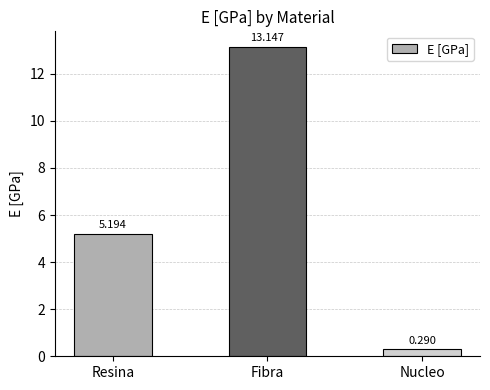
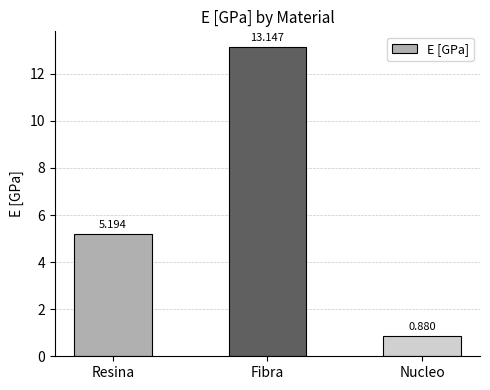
  {
    "Resina": 5.194,
    "Fibra": 13.147,
-   "Nucleo": 0.290
+   "Nucleo": 0.880
  }
